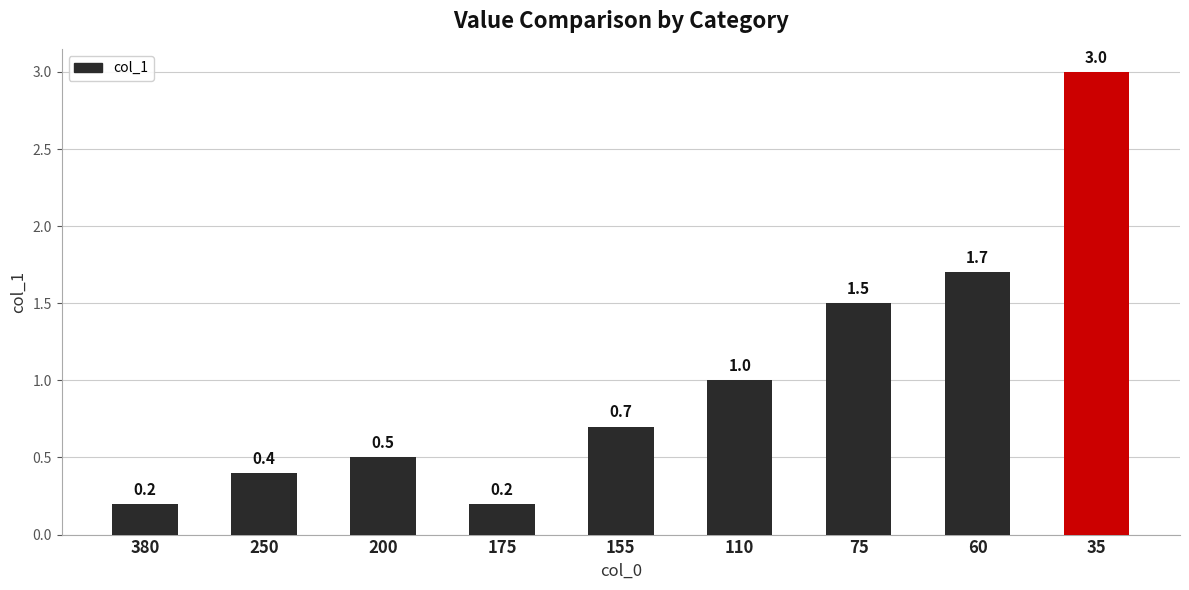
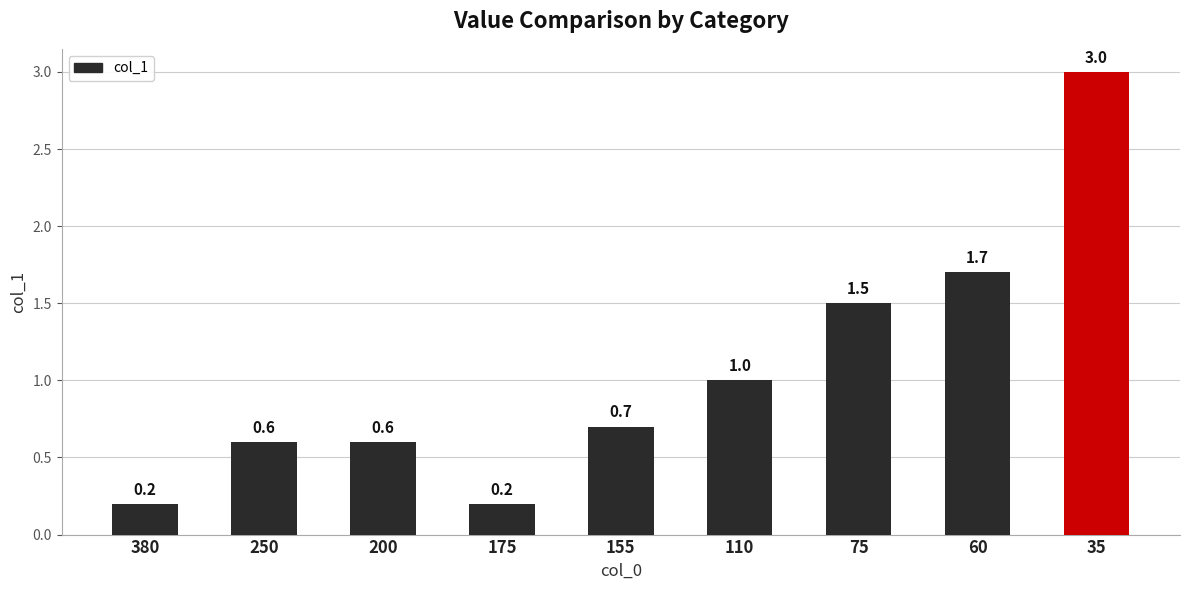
  {
    "380": 0.2,
-   "250": 0.4,
-   "200": 0.5,
+   "250": 0.6,
+   "200": 0.6,
    "175": 0.2,
    "155": 0.7,
    "110": 1.0,
    "75": 1.5,
    "60": 1.7,
    "35": 3.0
  }
